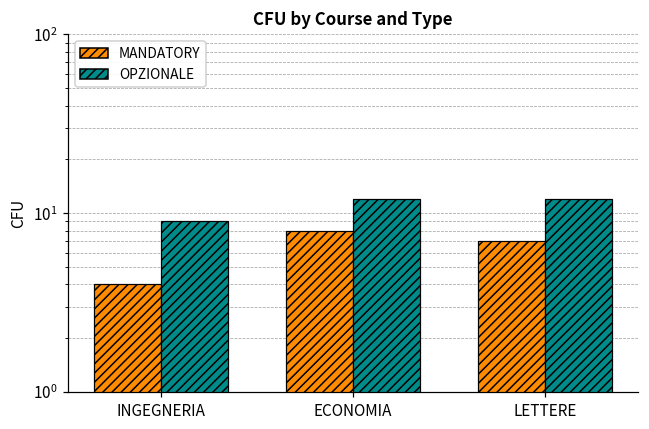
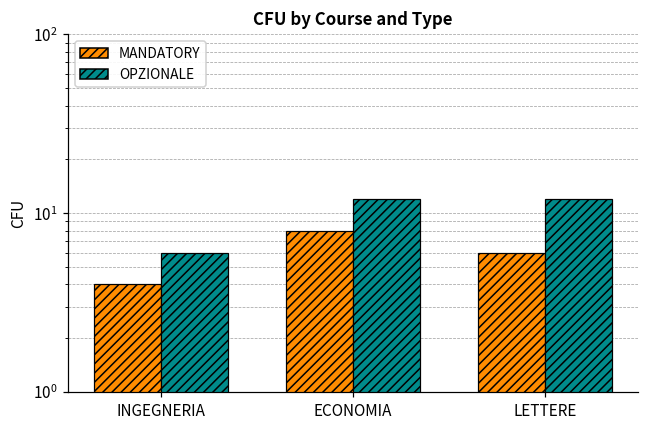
  {
    "MANDATORY": {
      "INGEGNERIA": 4,
      "ECONOMIA": 8,
-     "LETTERE": 7
+     "LETTERE": 6
    },
    "OPZIONALE": {
-     "INGEGNERIA": 9,
+     "INGEGNERIA": 6,
      "ECONOMIA": 12,
      "LETTERE": 12
    }
  }
